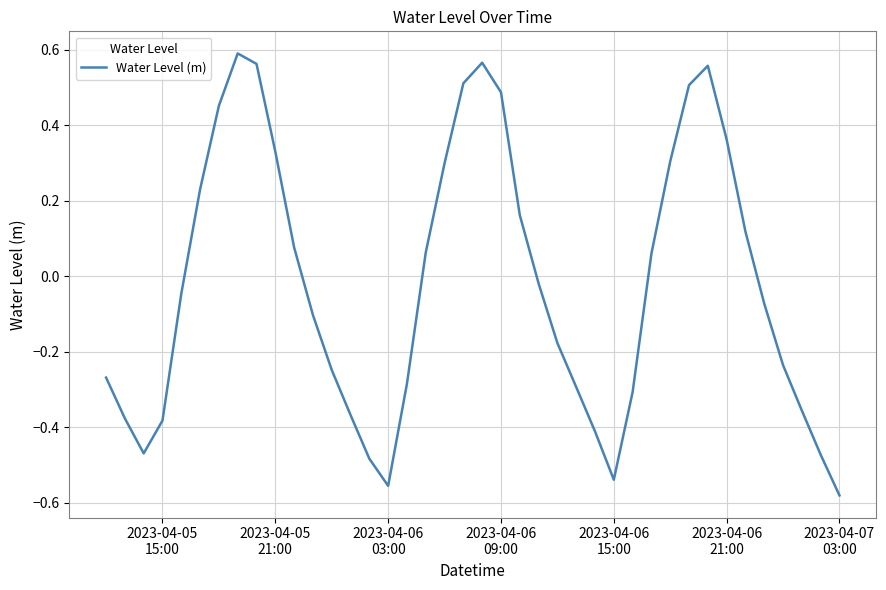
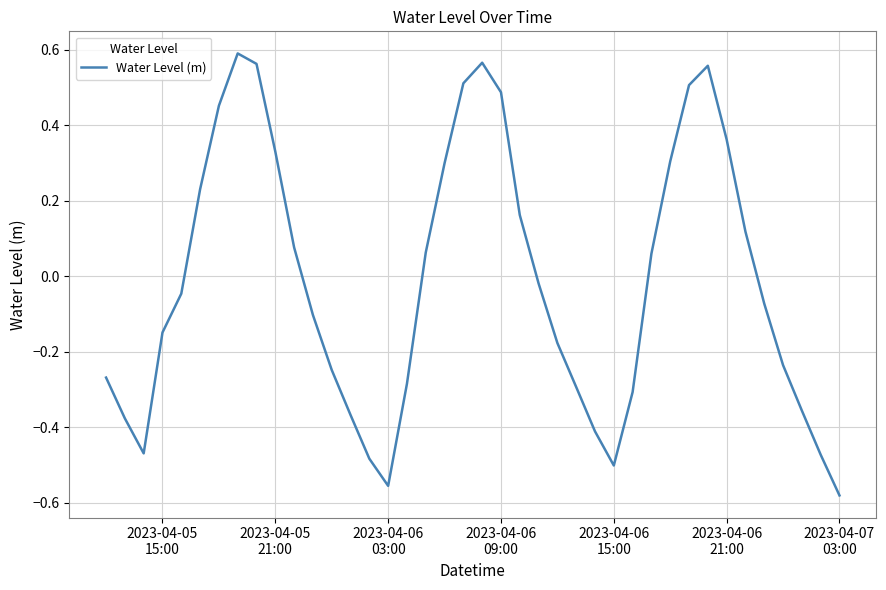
  {
-   "2023-04-05 15:00": -0.38,
+   "2023-04-05 15:00": -0.15,
    "2023-04-05 21:00": 0.33,
    "2023-04-06 03:00": -0.56,
    "2023-04-06 09:00": 0.49,
-   "2023-04-06 15:00": -0.54,
+   "2023-04-06 15:00": -0.50,
    "2023-04-06 21:00": 0.36,
    "2023-04-07 03:00": -0.58
  }
